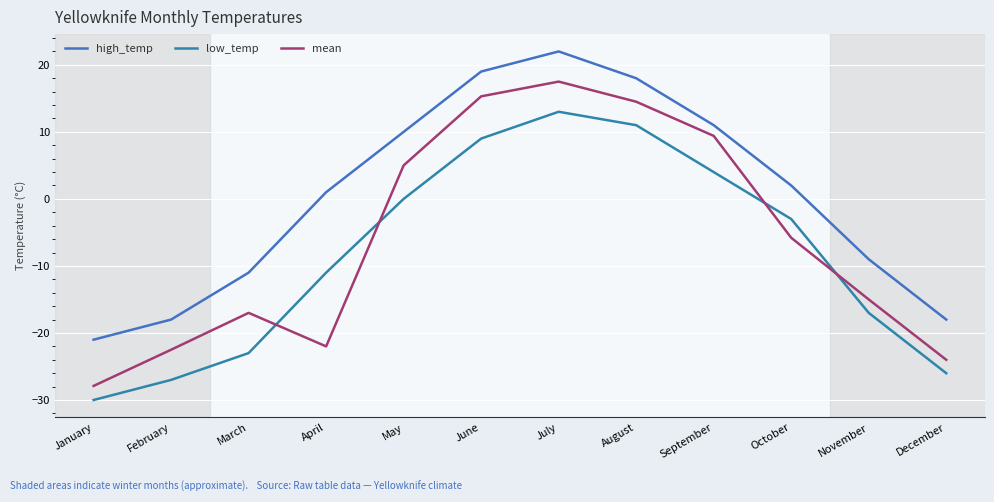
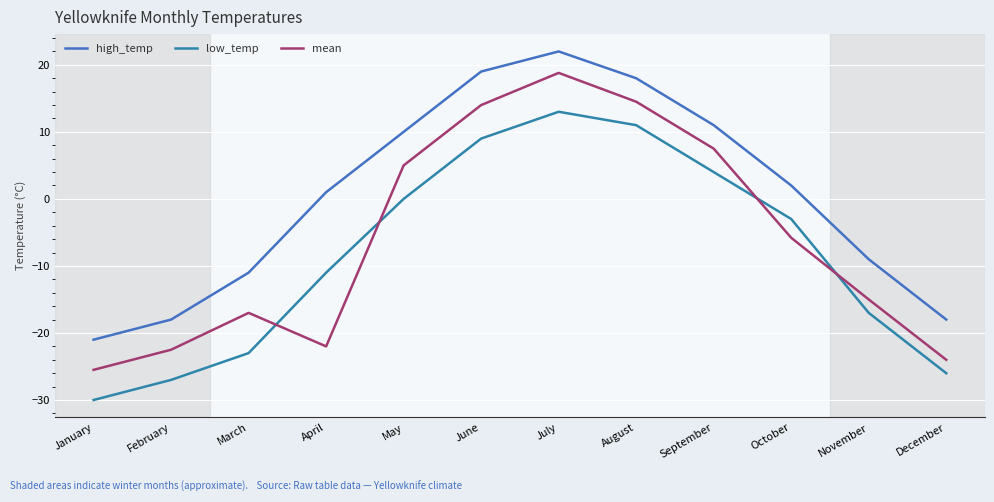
  {
    "mean": {
-     "January": -28,
+     "January": -26,
      "February": -23,
      "March": -17,
      "April": -22,
      "May": 5,
-     "June": 15,
-     "July": 18,
+     "June": 14,
+     "July": 19,
      "August": 15,
-     "September": 9,
+     "September": 8,
      "October": -6,
      "November": -15,
      "December": -24
    }
  }
